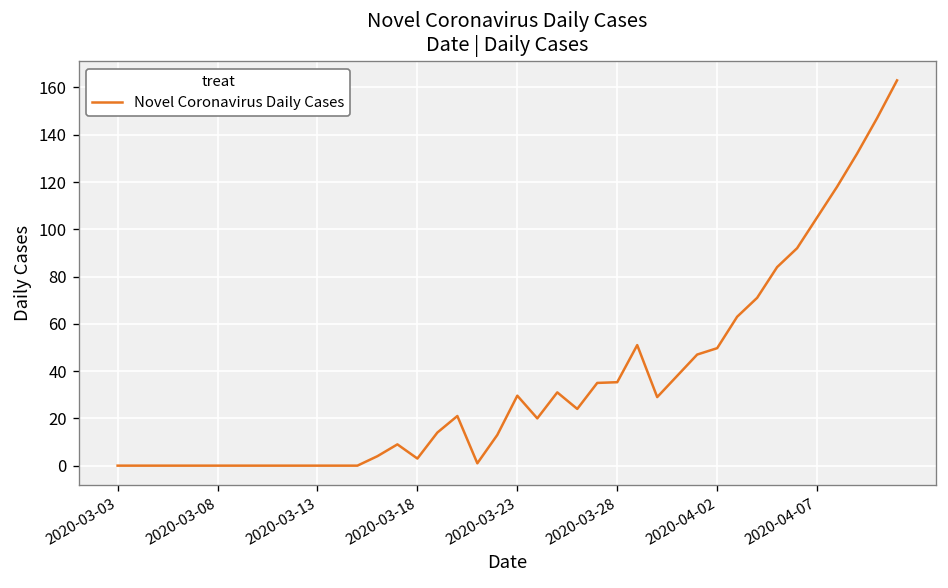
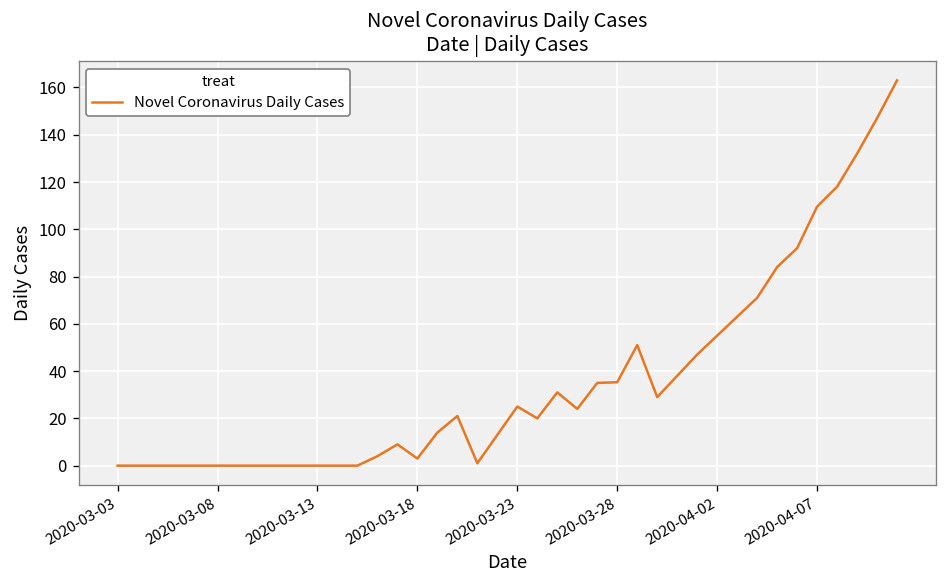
  {
    "2020-03-03": 0,
    "2020-03-08": 0,
    "2020-03-13": 0,
    "2020-03-18": 3,
-   "2020-03-23": 30,
+   "2020-03-23": 25,
    "2020-03-28": 35,
-   "2020-04-02": 50,
-   "2020-04-07": 105
+   "2020-04-02": 55,
+   "2020-04-07": 110
  }
